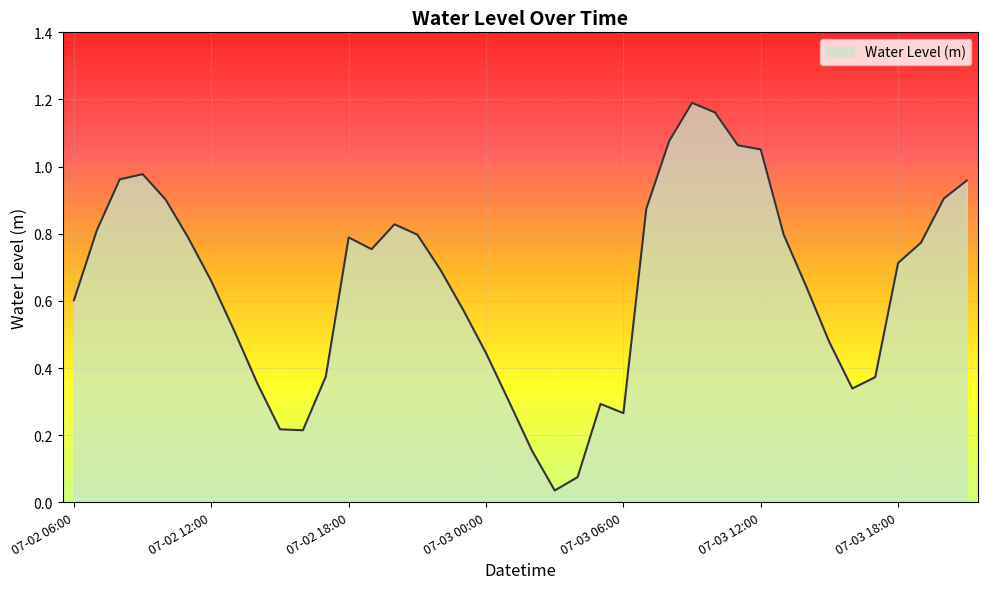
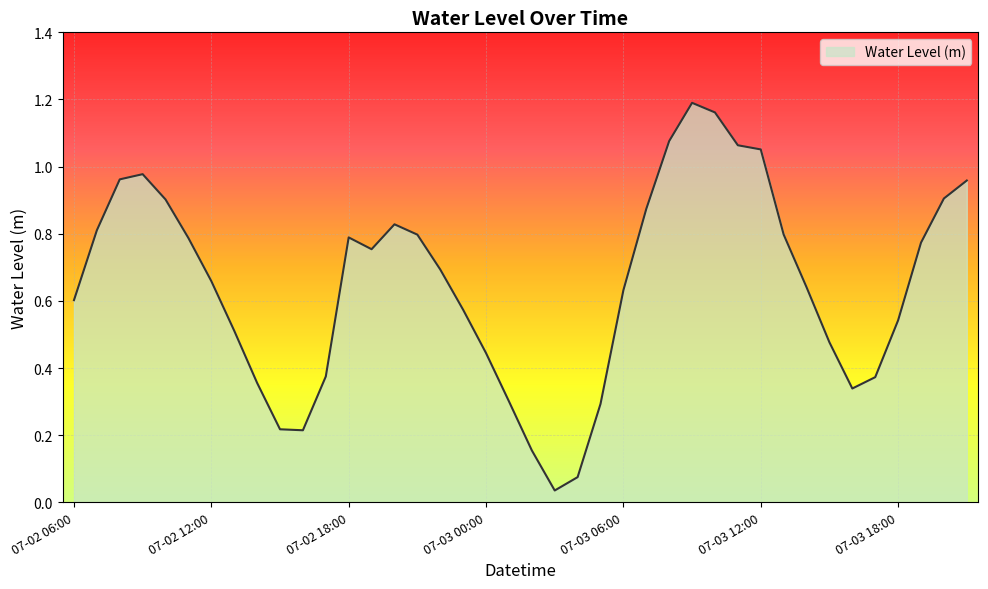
  {
    "07-02 06:00": 0.60,
    "07-02 12:00": 0.66,
    "07-02 18:00": 0.79,
    "07-03 00:00": 0.44,
-   "07-03 06:00": 0.27,
+   "07-03 06:00": 0.63,
    "07-03 12:00": 1.05,
-   "07-03 18:00": 0.71
+   "07-03 18:00": 0.54
  }
